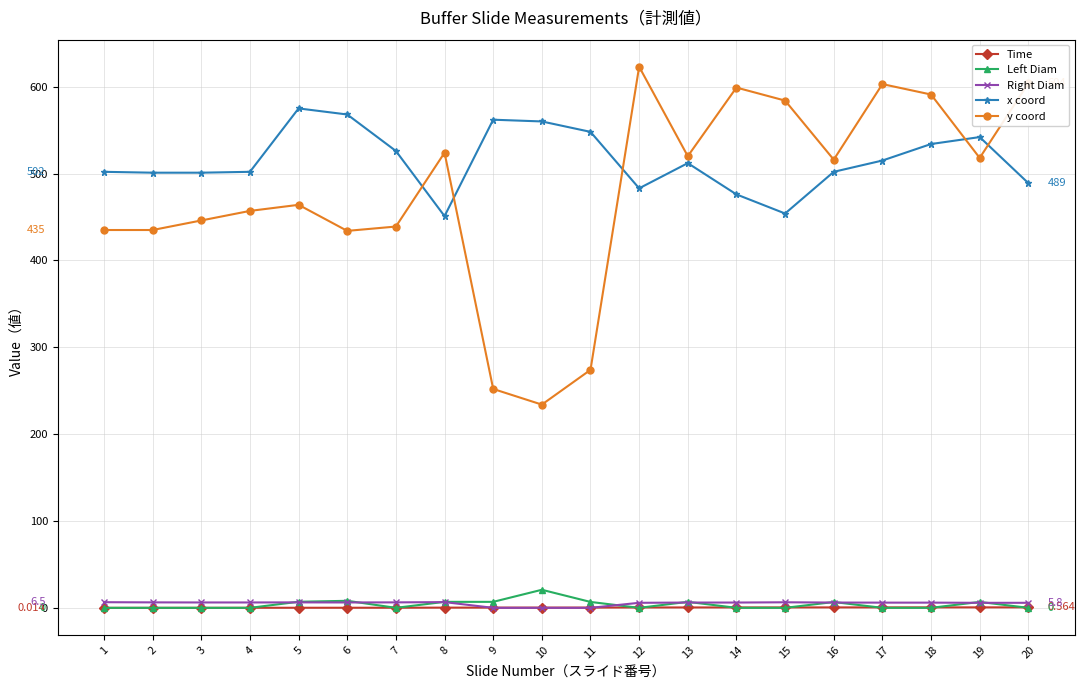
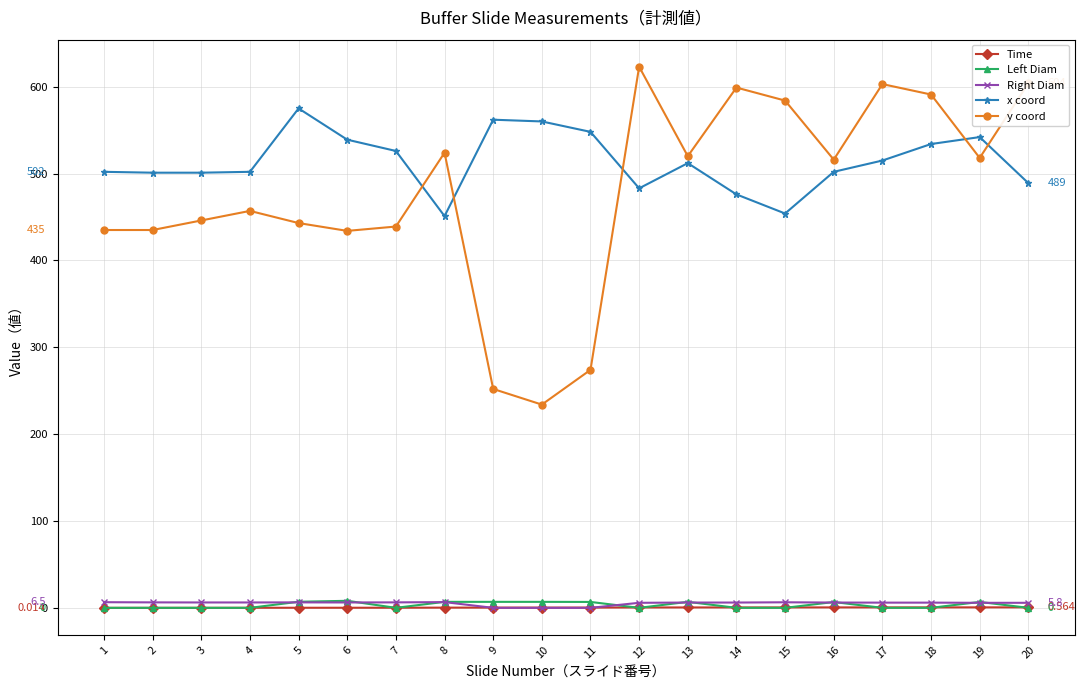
  {
    "Time": {
      "5": 0,
      "6": 0,
      "8": 0,
      "13": 0,
      "16": 0,
      "19": 0
    },
    "Left Diam": {
      "9": 10,
-     "10": 20,
+     "10": 10,
      "11": 10
    },
    "Right Diam": {
      "1": 10,
      "2": 10,
      "3": 10,
      "4": 10,
      "7": 10,
      "12": 10,
      "14": 10,
      "15": 10,
      "17": 10,
      "18": 10
    },
    "x coord": {
      "1": 500,
      "2": 500,
      "3": 500,
      "4": 500,
      "5": 580,
-     "6": 570,
+     "6": 540,
      "7": 530,
      "8": 450,
      "9": 560,
      "10": 560,
      "11": 550,
      "12": 480,
      "13": 510,
      "14": 480,
      "15": 450,
      "16": 500,
      "17": 520,
      "18": 530,
      "19": 540
    },
    "y coord": {
      "1": 440,
      "2": 440,
      "3": 450,
      "4": 460,
-     "5": 460,
+     "5": 440,
      "6": 430,
      "7": 440,
      "8": 520,
      "9": 250,
      "10": 230,
      "11": 270,
      "12": 620,
      "13": 520,
      "14": 600,
      "15": 580,
      "16": 520,
      "17": 600,
      "18": 590,
      "19": 520
    }
  }
